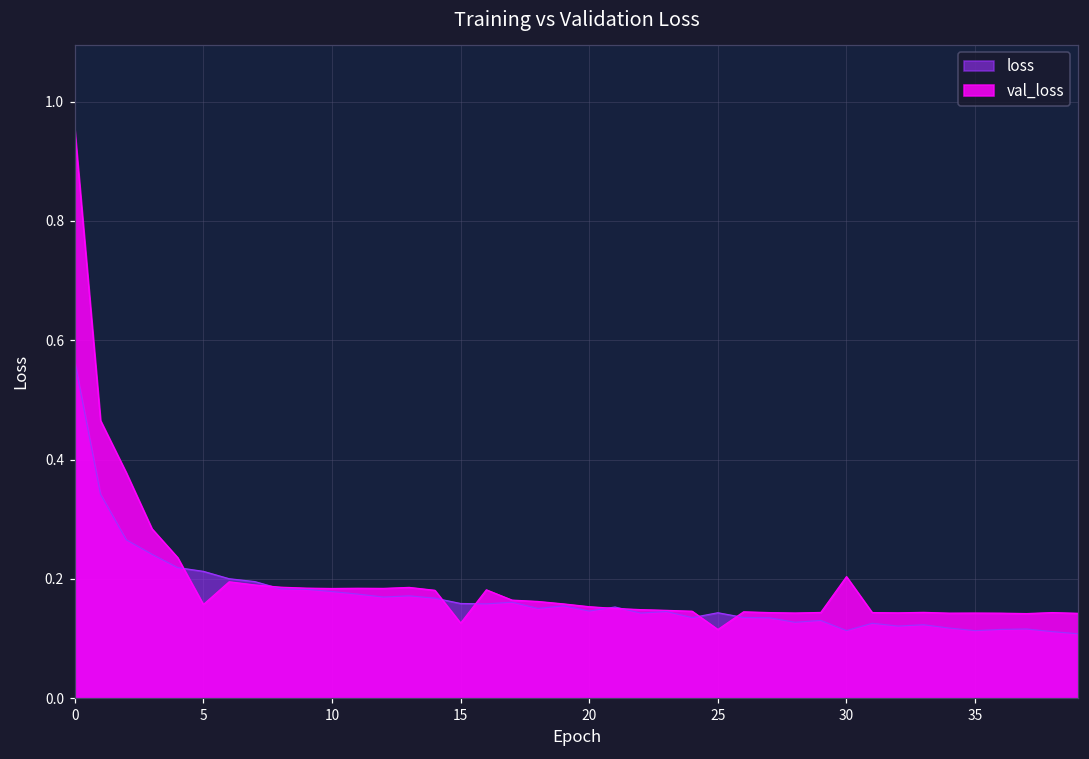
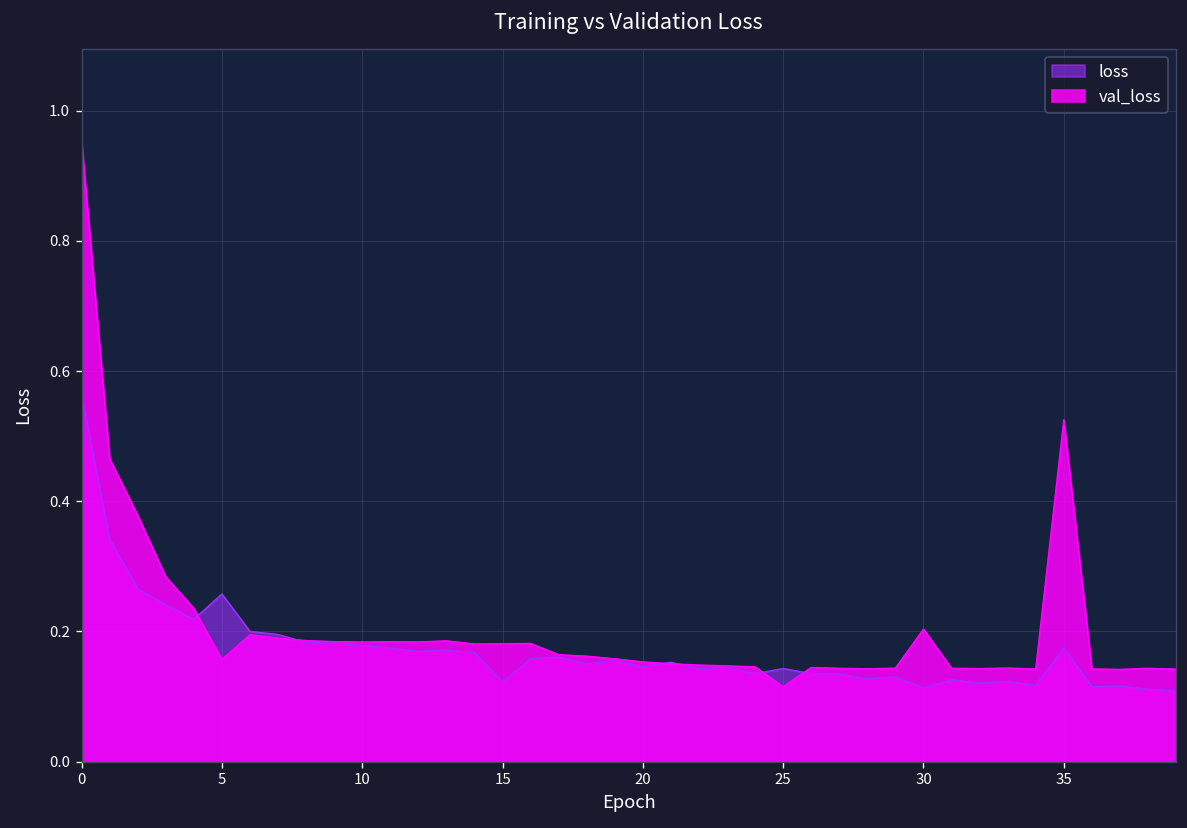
  {
    "loss": {
      "0": 0.56,
-     "5": 0.21,
+     "5": 0.26,
      "10": 0.18,
-     "15": 0.16,
+     "15": 0.12,
      "20": 0.15,
      "25": 0.14,
      "30": 0.11,
-     "35": 0.11
+     "35": 0.17
    },
    "val_loss": {
      "0": 0.95,
      "5": 0.16,
      "10": 0.18,
-     "15": 0.13,
+     "15": 0.18,
      "20": 0.15,
      "25": 0.12,
      "30": 0.20,
-     "35": 0.14
+     "35": 0.53
    }
  }
